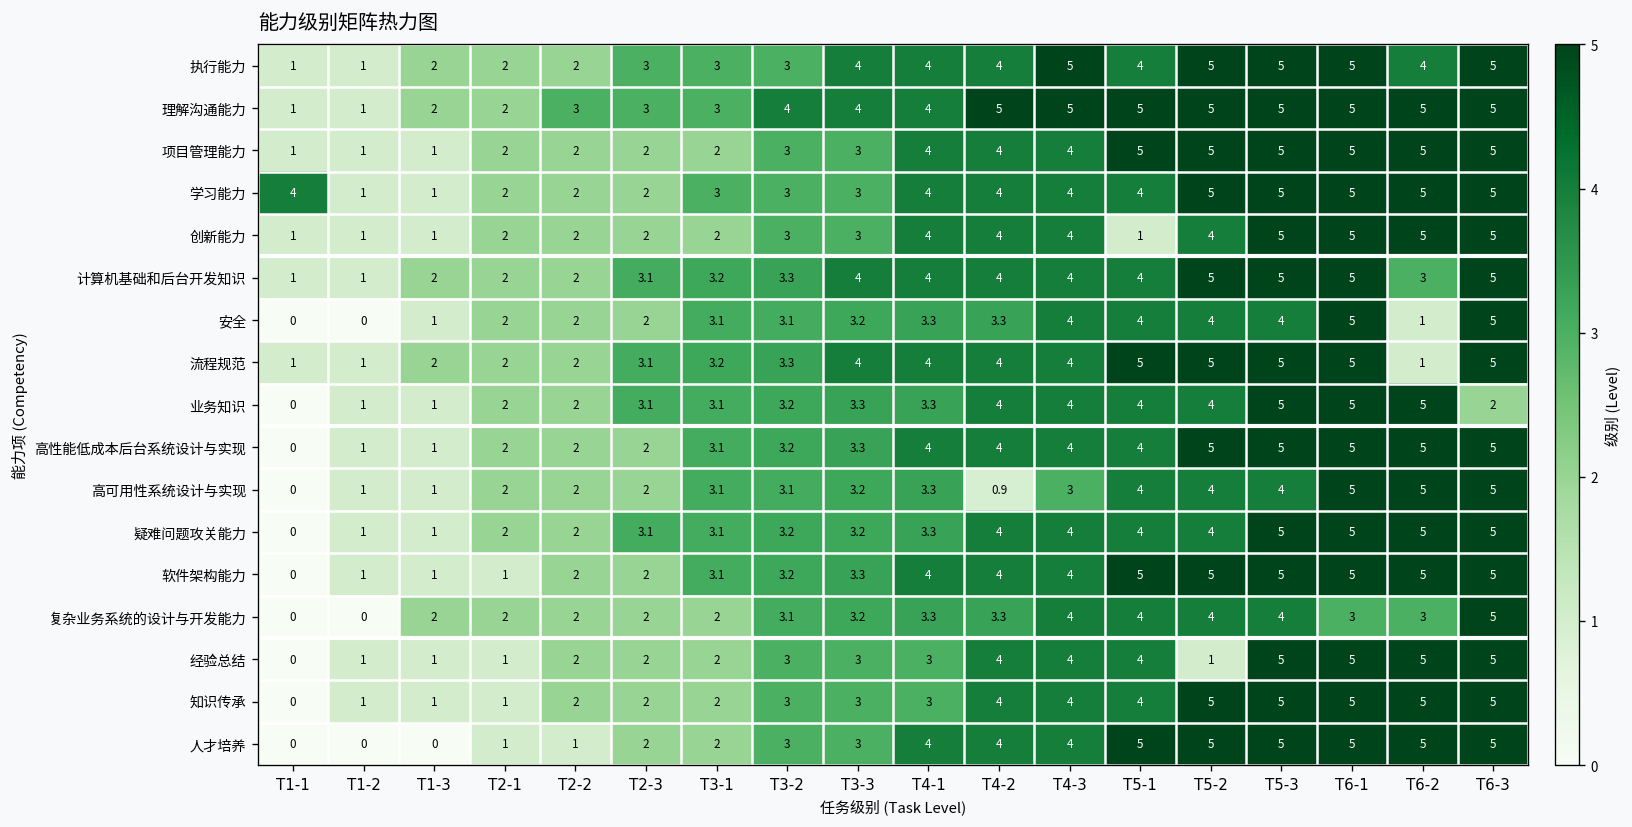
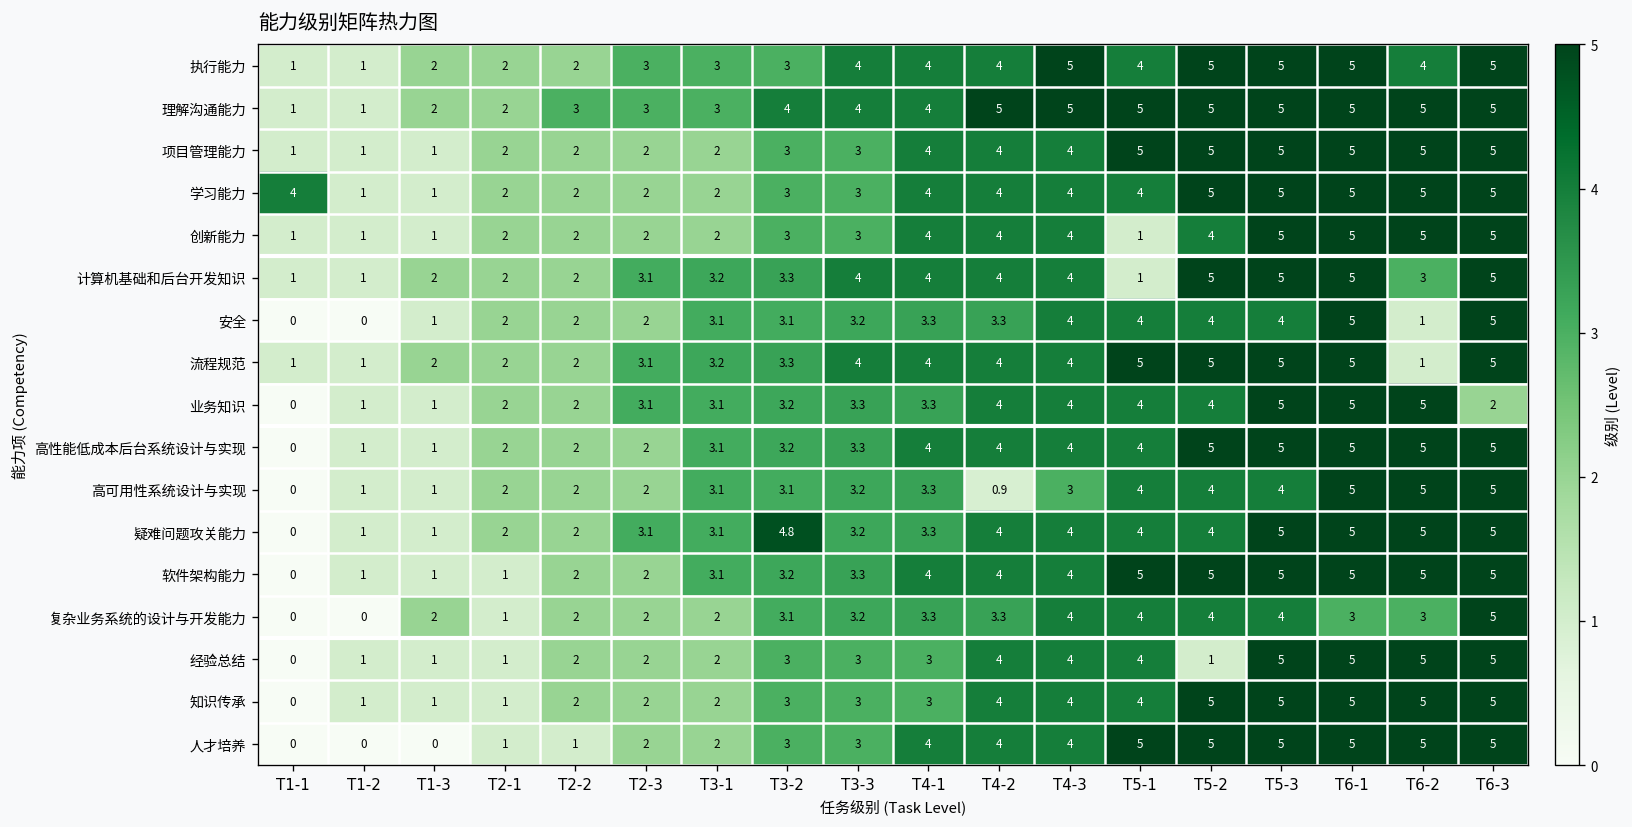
  {
    "学习能力": {
      "T1-1": 4,
      "T1-2": 1,
      "T1-3": 1,
      "T2-1": 2,
      "T2-2": 2,
      "T2-3": 2,
-     "T3-1": 3,
+     "T3-1": 2,
      "T3-2": 3,
      "T3-3": 3,
      "T4-1": 4,
      "T4-2": 4,
      "T4-3": 4,
      "T5-1": 4,
      "T5-2": 5,
      "T5-3": 5,
      "T6-1": 5,
      "T6-2": 5,
      "T6-3": 5
    },
    "计算机基础和后台开发知识": {
      "T1-1": 1,
      "T1-2": 1,
      "T1-3": 2,
      "T2-1": 2,
      "T2-2": 2,
      "T2-3": 3.1,
      "T3-1": 3.2,
      "T3-2": 3.3,
      "T3-3": 4,
      "T4-1": 4,
      "T4-2": 4,
      "T4-3": 4,
-     "T5-1": 4,
+     "T5-1": 1,
      "T5-2": 5,
      "T5-3": 5,
      "T6-1": 5,
      "T6-2": 3,
      "T6-3": 5
    },
    "疑难问题攻关能力": {
      "T1-1": 0,
      "T1-2": 1,
      "T1-3": 1,
      "T2-1": 2,
      "T2-2": 2,
      "T2-3": 3.1,
      "T3-1": 3.1,
-     "T3-2": 3.2,
+     "T3-2": 4.8,
      "T3-3": 3.2,
      "T4-1": 3.3,
      "T4-2": 4,
      "T4-3": 4,
      "T5-1": 4,
      "T5-2": 4,
      "T5-3": 5,
      "T6-1": 5,
      "T6-2": 5,
      "T6-3": 5
    },
    "复杂业务系统的设计与开发能力": {
      "T1-1": 0,
      "T1-2": 0,
      "T1-3": 2,
-     "T2-1": 2,
+     "T2-1": 1,
      "T2-2": 2,
      "T2-3": 2,
      "T3-1": 2,
      "T3-2": 3.1,
      "T3-3": 3.2,
      "T4-1": 3.3,
      "T4-2": 3.3,
      "T4-3": 4,
      "T5-1": 4,
      "T5-2": 4,
      "T5-3": 4,
      "T6-1": 3,
      "T6-2": 3,
      "T6-3": 5
    }
  }
